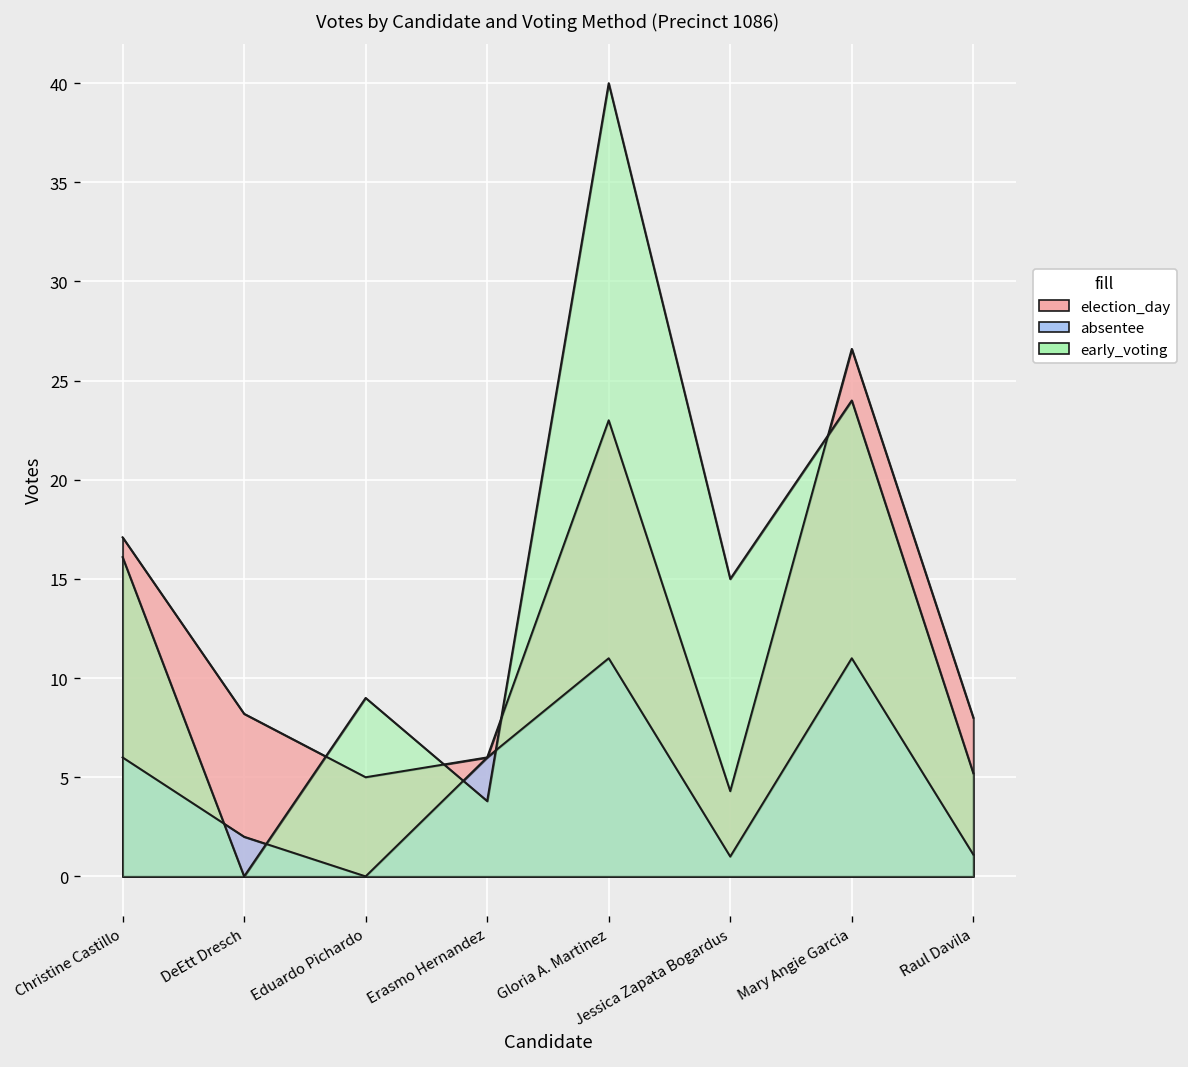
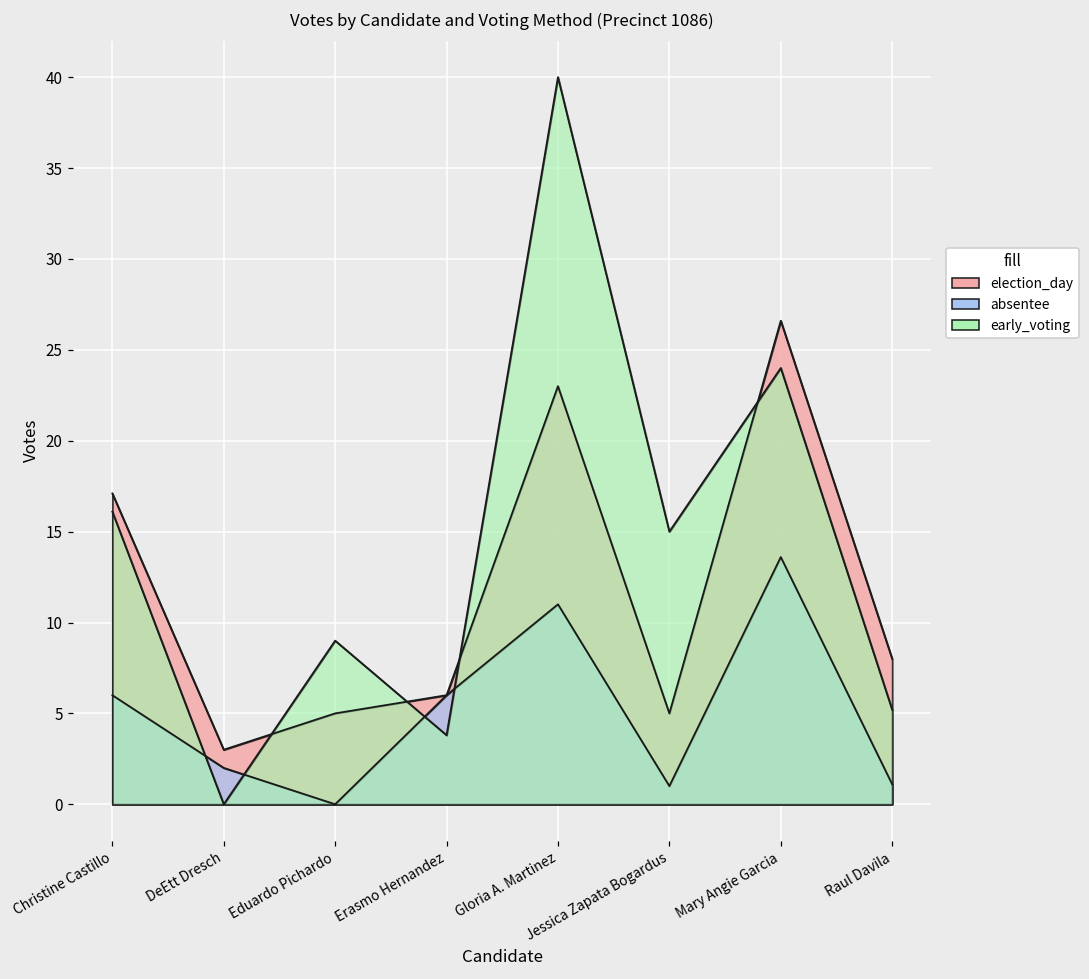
  {
    "election_day": {
      "Christine Castillo": 17.1,
-     "DeEtt Dresch": 8.2,
+     "DeEtt Dresch": 3.0,
      "Eduardo Pichardo": 5.0,
      "Gloria A. Martinez": 23.0,
-     "Jessica Zapata Bogardus": 4.3,
+     "Jessica Zapata Bogardus": 5.0,
      "Mary Angie Garcia": 26.6,
      "Raul Davila": 8.0
    },
    "absentee": {
      "Christine Castillo": 6.0,
      "DeEtt Dresch": 2.0,
      "Eduardo Pichardo": 0.0,
      "Gloria A. Martinez": 11.0,
      "Jessica Zapata Bogardus": 1.0,
-     "Mary Angie Garcia": 11.0,
+     "Mary Angie Garcia": 13.6,
      "Raul Davila": 1.1
    },
    "early_voting": {
      "Christine Castillo": 16.1,
      "DeEtt Dresch": 0.0,
      "Eduardo Pichardo": 9.0,
      "Erasmo Hernandez": 3.8,
      "Gloria A. Martinez": 40.0,
      "Jessica Zapata Bogardus": 15.0,
      "Mary Angie Garcia": 24.0,
      "Raul Davila": 5.2
    }
  }
